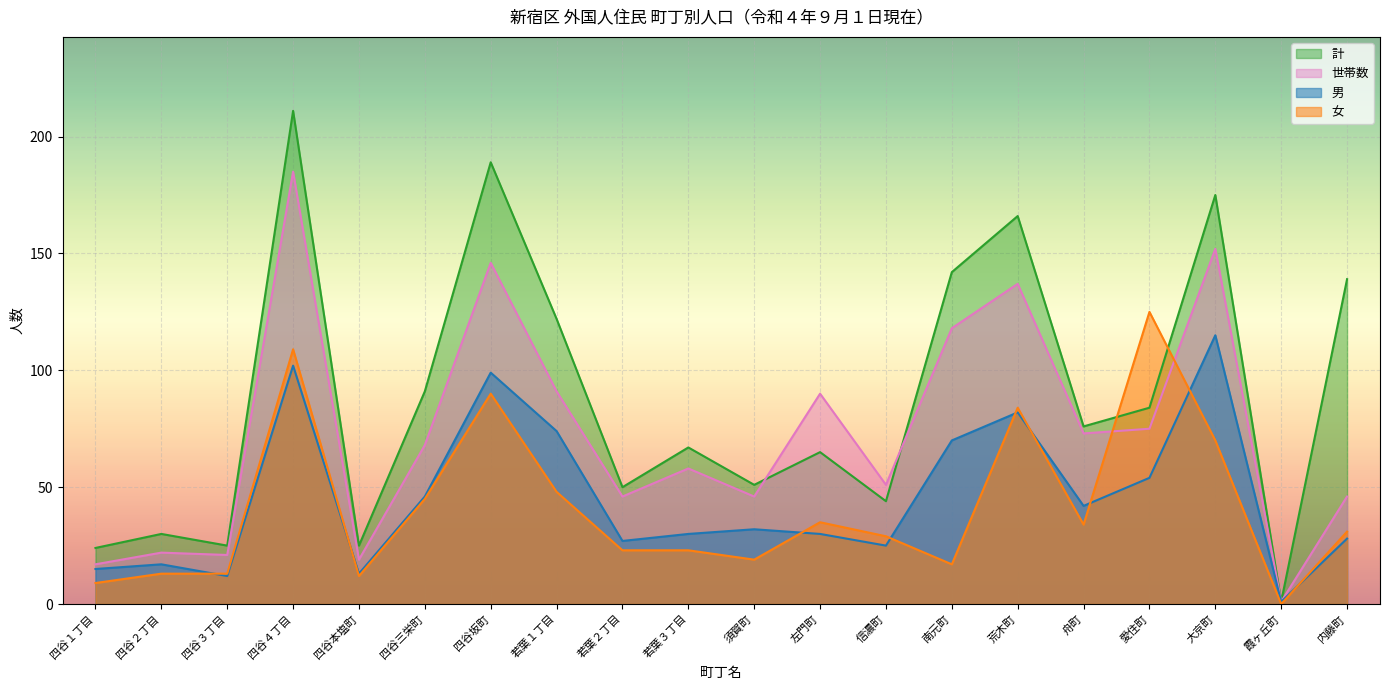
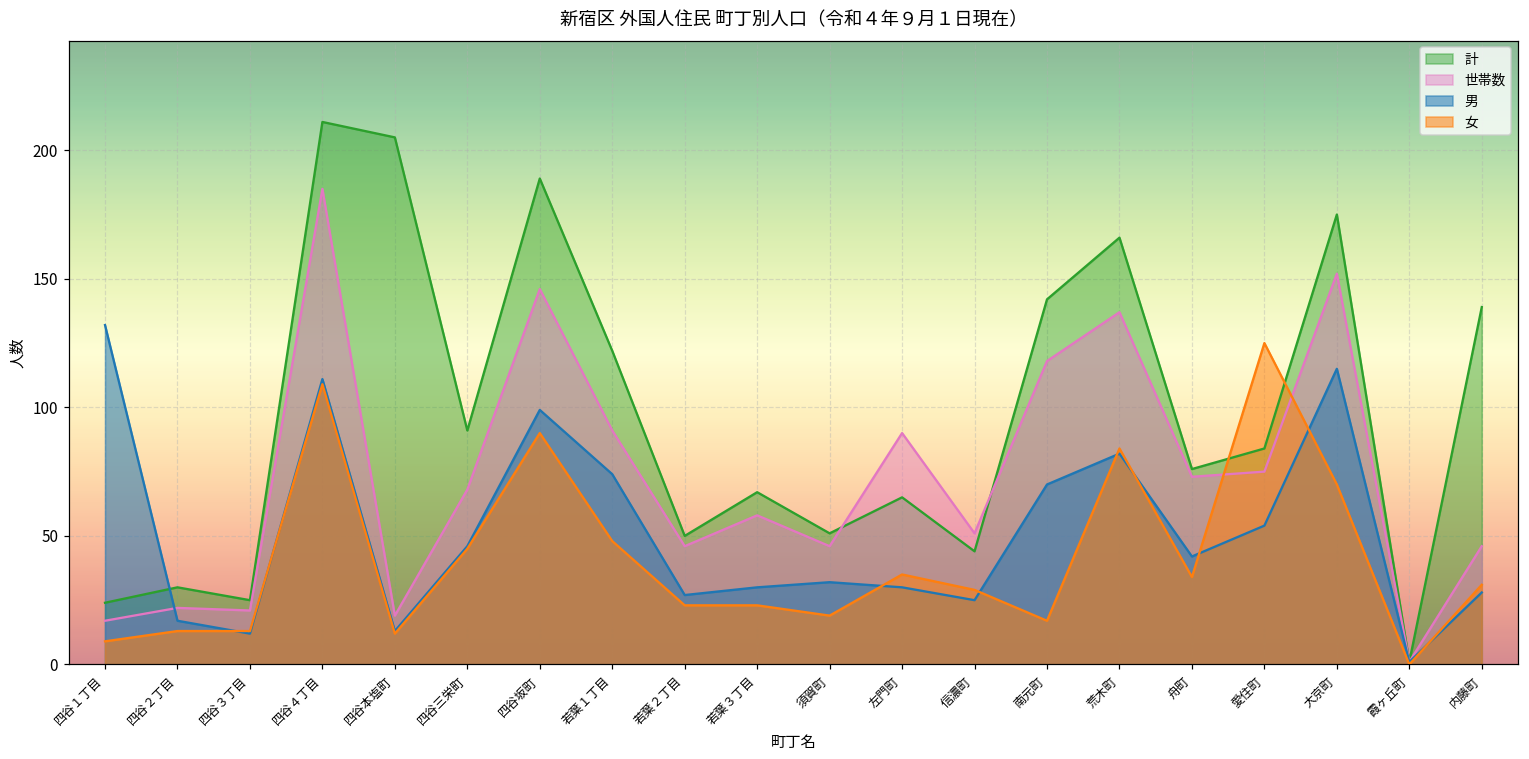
  {
    "計": {
      "四谷１丁目": 24,
      "四谷２丁目": 30,
      "四谷３丁目": 25,
      "四谷４丁目": 211,
-     "四谷本塩町": 25,
+     "四谷本塩町": 205,
      "四谷三栄町": 91,
      "四谷坂町": 189,
      "若葉１丁目": 122,
      "若葉２丁目": 50,
      "若葉３丁目": 67,
      "須賀町": 51,
      "左門町": 65,
      "信濃町": 44,
      "南元町": 142,
      "荒木町": 166,
      "舟町": 76,
      "愛住町": 84,
      "大京町": 175,
      "内藤町": 139
    },
    "世帯数": {
      "四谷１丁目": 17,
      "四谷２丁目": 22,
      "四谷３丁目": 21,
      "四谷４丁目": 185,
      "四谷本塩町": 19,
      "四谷三栄町": 68,
      "四谷坂町": 146,
      "若葉１丁目": 91,
      "若葉２丁目": 46,
      "若葉３丁目": 58,
      "須賀町": 46,
      "左門町": 90,
      "信濃町": 51,
      "南元町": 118,
      "荒木町": 137,
      "舟町": 73,
      "愛住町": 75,
      "大京町": 152,
      "内藤町": 46
    },
    "男": {
-     "四谷１丁目": 15,
+     "四谷１丁目": 132,
      "四谷２丁目": 17,
-     "四谷４丁目": 102,
+     "四谷４丁目": 111,
      "四谷坂町": 99,
      "若葉１丁目": 74,
      "若葉２丁目": 27,
      "若葉３丁目": 30,
      "須賀町": 32,
      "左門町": 30,
      "信濃町": 25,
      "南元町": 70,
      "荒木町": 82,
      "舟町": 42,
      "愛住町": 54,
      "大京町": 115,
      "内藤町": 28
    },
    "女": {
      "四谷１丁目": 9,
      "四谷２丁目": 13,
      "四谷４丁目": 109,
      "四谷坂町": 90,
      "若葉１丁目": 48,
      "若葉２丁目": 23,
      "若葉３丁目": 23,
      "須賀町": 19,
      "左門町": 35,
      "信濃町": 29,
      "南元町": 17,
      "荒木町": 84,
      "舟町": 34,
      "愛住町": 125,
      "大京町": 70,
      "内藤町": 31
    }
  }
